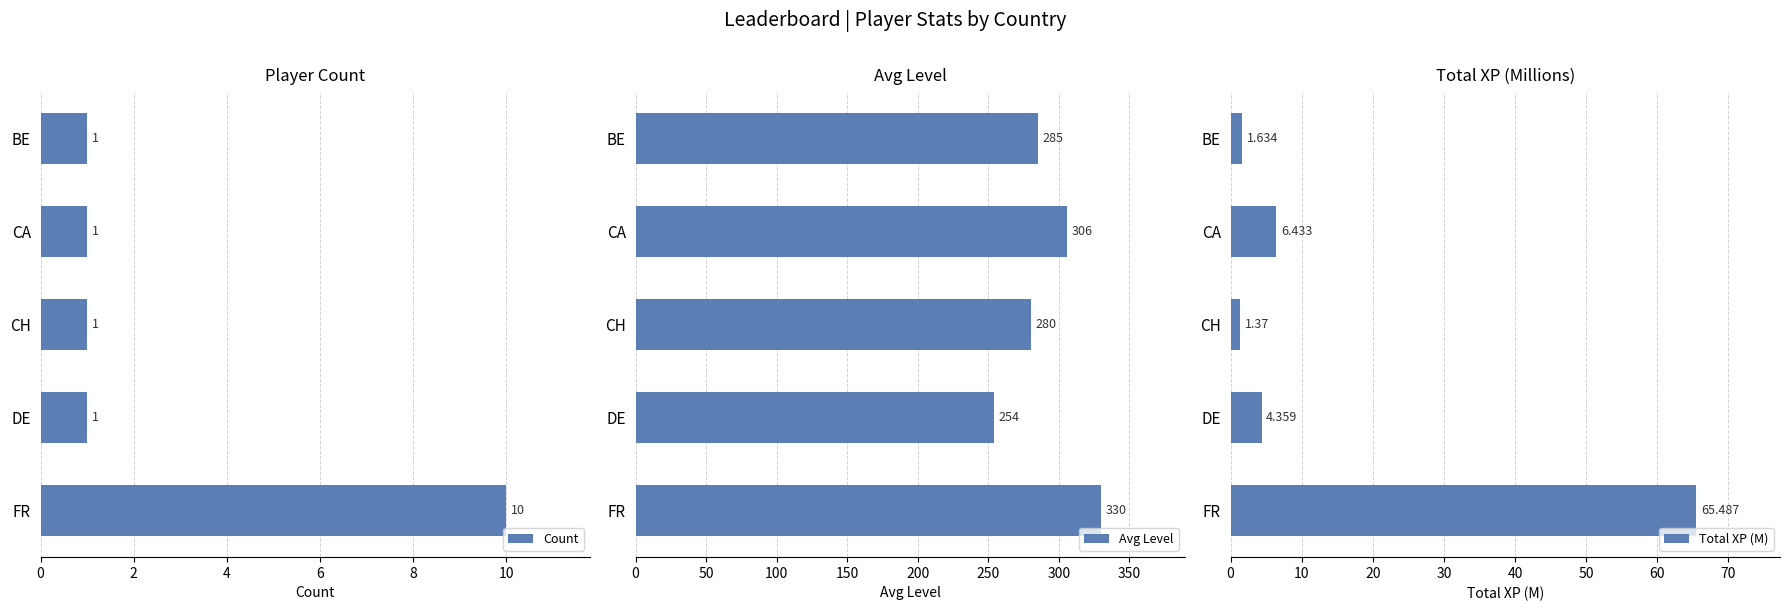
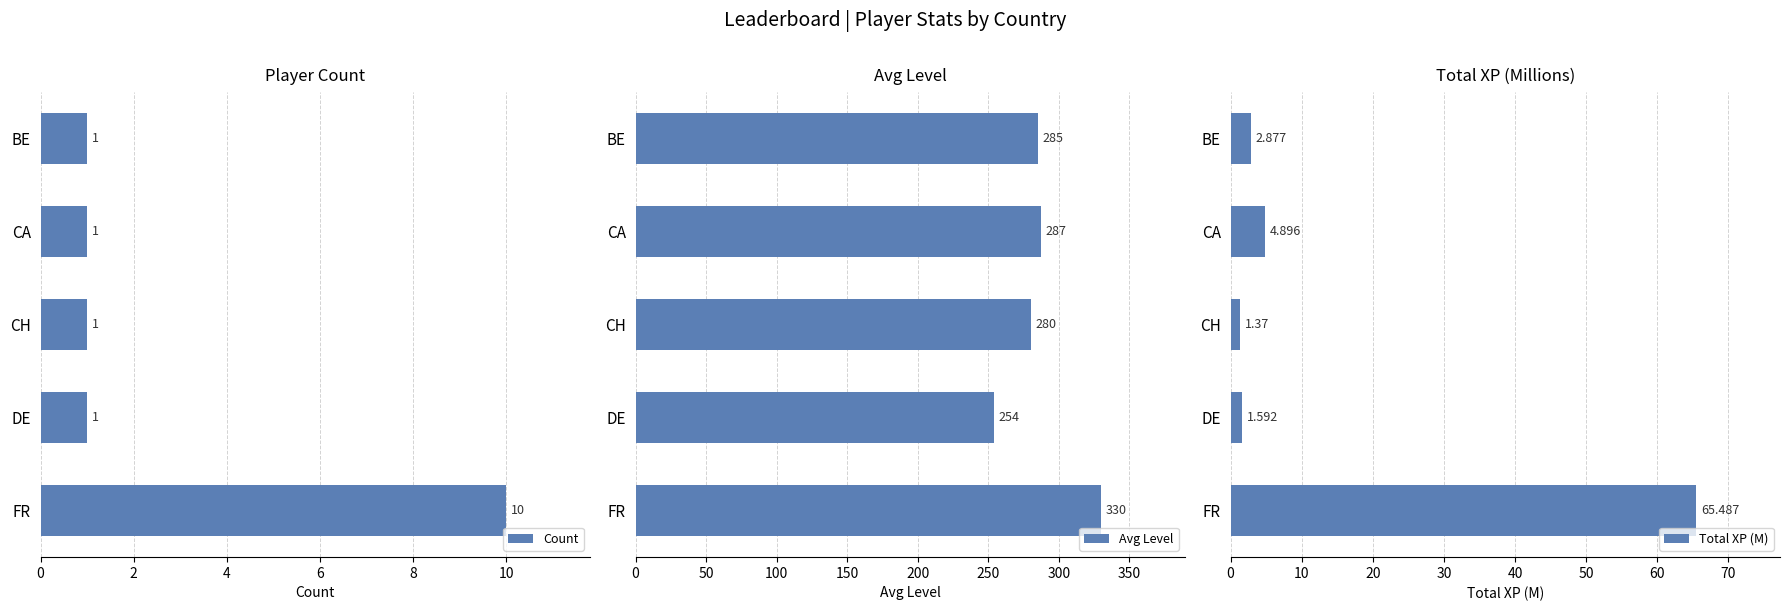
  {
    "Player Count": {
      "BE": 1,
      "CA": 1,
      "CH": 1,
      "DE": 1,
      "FR": 10
    },
    "Avg Level": {
      "BE": 285,
-     "CA": 306,
+     "CA": 287,
      "CH": 280,
      "DE": 254,
      "FR": 330
    },
    "Total XP (Millions)": {
-     "BE": 1.634,
-     "CA": 6.433,
+     "BE": 2.877,
+     "CA": 4.896,
      "CH": 1.37,
-     "DE": 4.359,
+     "DE": 1.592,
      "FR": 65.487
    }
  }
